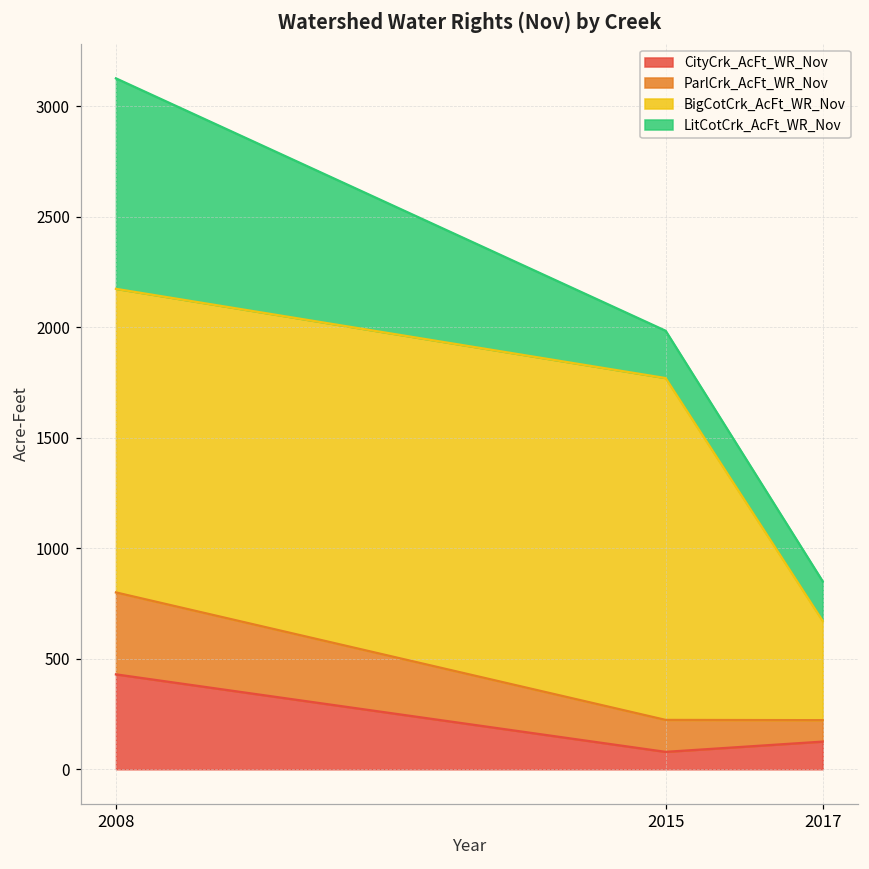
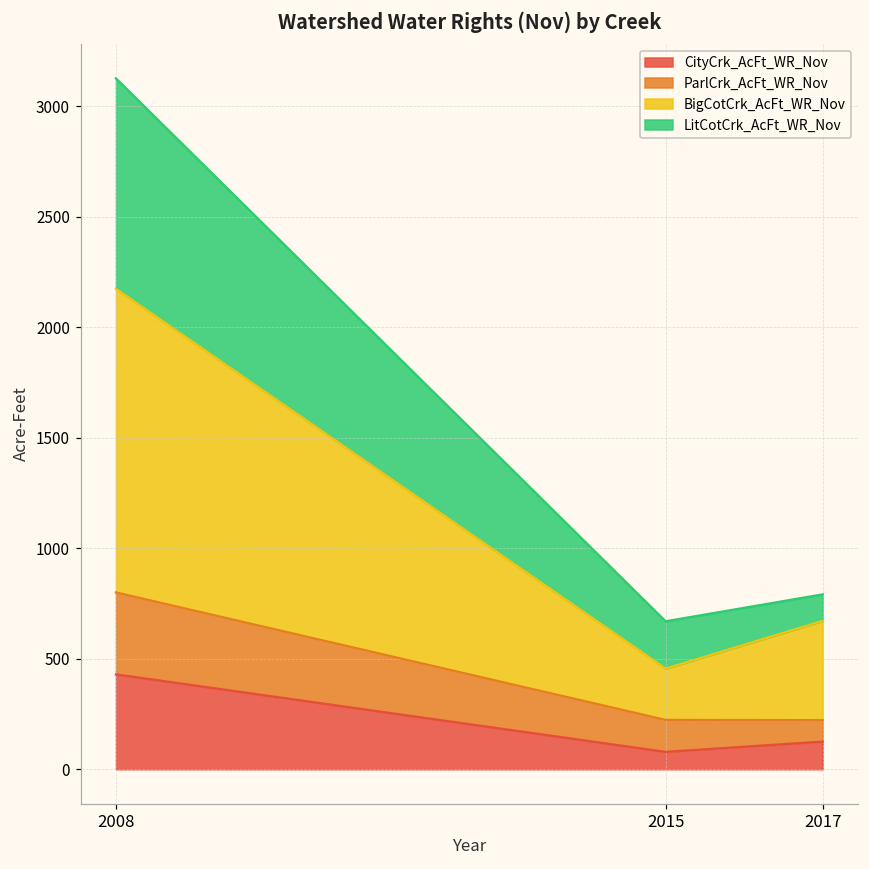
  {
    "BigCotCrk_AcFt_WR_Nov": {
      "2008": 1370,
-     "2015": 1550,
+     "2015": 230,
      "2017": 450
    },
    "LitCotCrk_AcFt_WR_Nov": {
      "2008": 950,
      "2015": 210,
-     "2017": 180
+     "2017": 120
    }
  }
